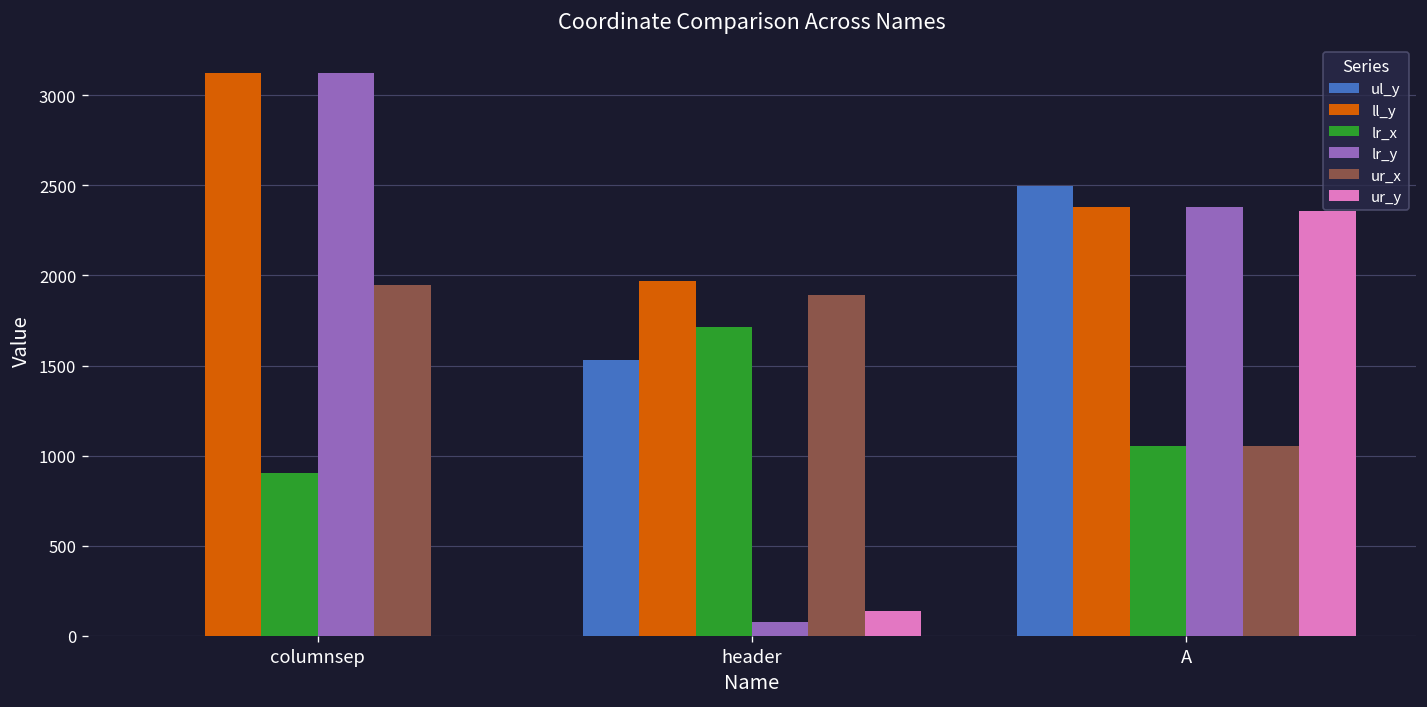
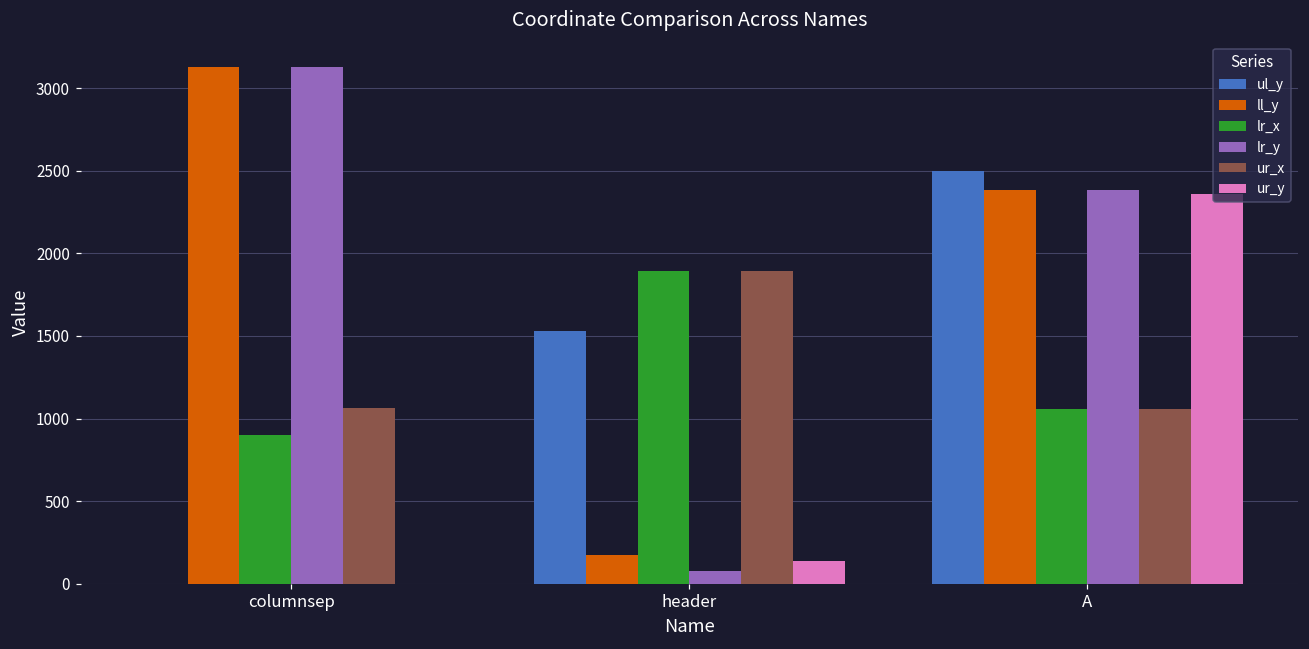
  {
    "ul_y": {
      "columnsep": 0,
      "header": 1530,
      "A": 2500
    },
    "ll_y": {
      "columnsep": 3130,
-     "header": 1970,
+     "header": 170,
      "A": 2380
    },
    "lr_x": {
      "columnsep": 900,
-     "header": 1710,
+     "header": 1890,
      "A": 1060
    },
    "lr_y": {
      "columnsep": 3130,
      "header": 80,
      "A": 2380
    },
    "ur_x": {
-     "columnsep": 1950,
+     "columnsep": 1070,
      "header": 1890,
      "A": 1060
    },
    "ur_y": {
      "columnsep": 0,
      "header": 140
    }
  }
